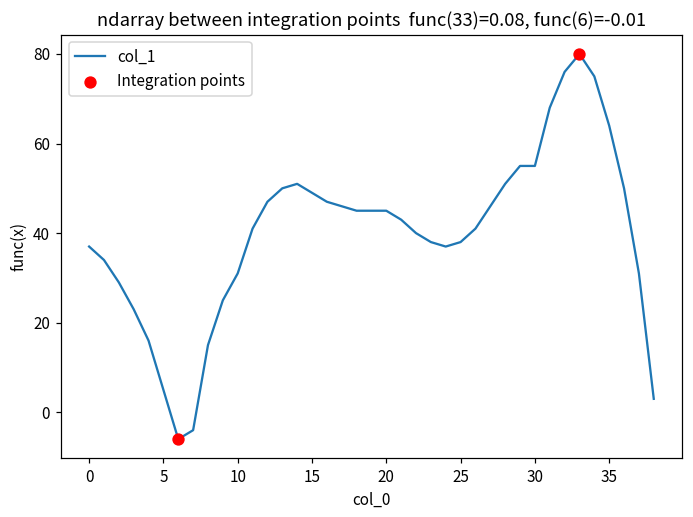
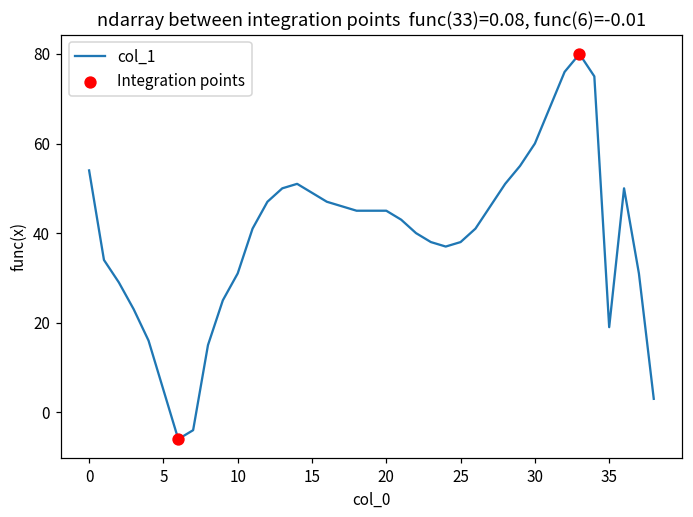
  {
    "col_1": {
-     "0": 37,
+     "0": 54,
      "5": 5,
      "10": 31,
      "15": 49,
      "20": 45,
      "25": 38,
-     "30": 55,
-     "35": 64
+     "30": 60,
+     "35": 19
    }
  }
